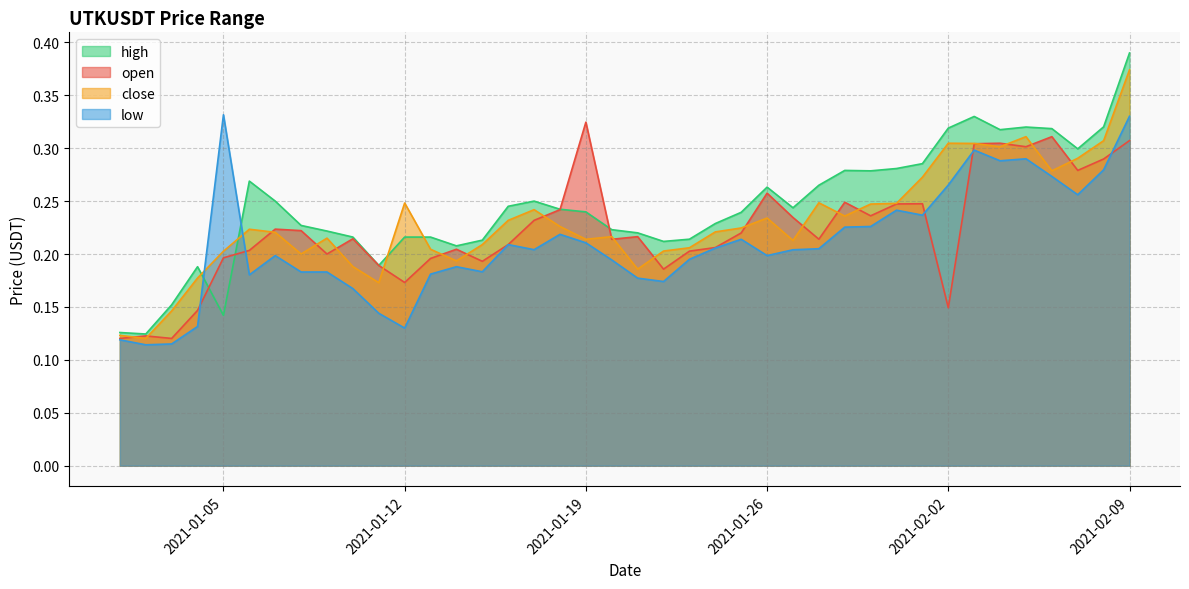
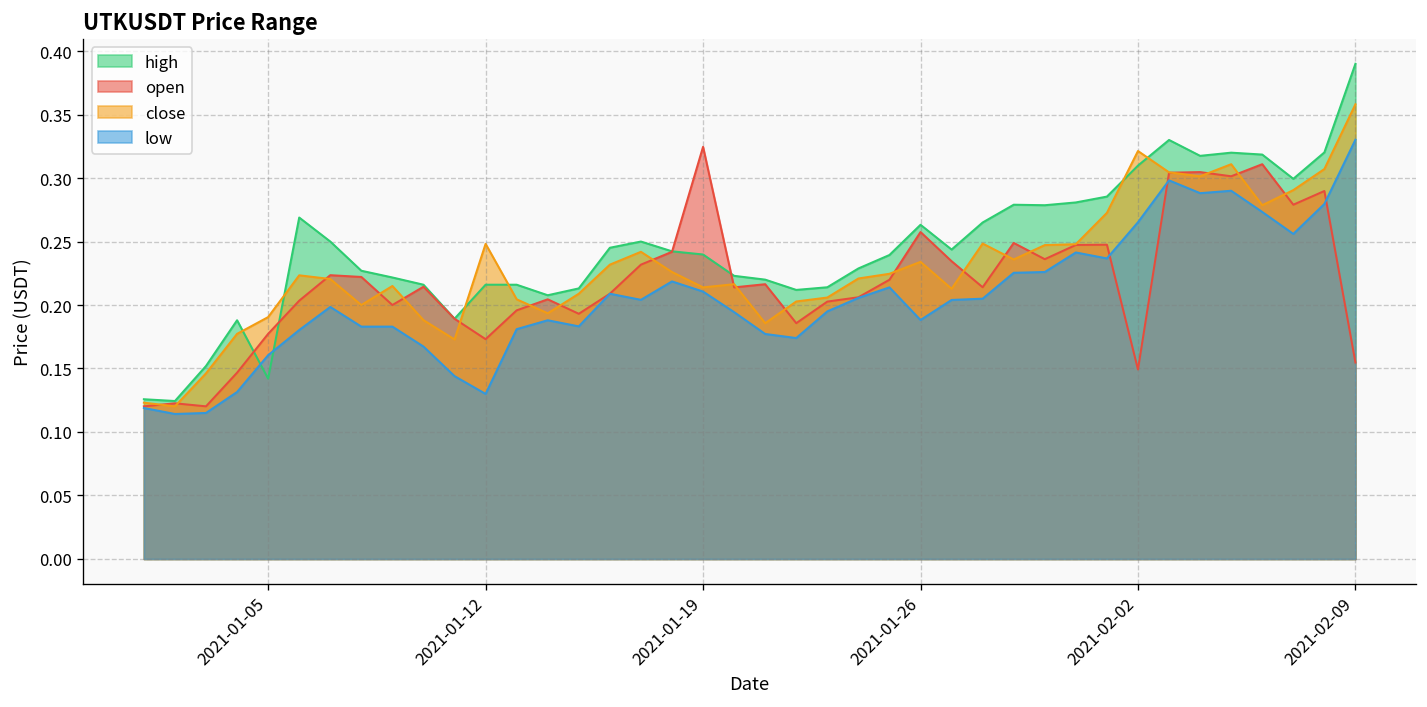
  {
    "high": {
      "2021-01-05": 0.142,
      "2021-01-12": 0.216,
      "2021-01-19": 0.240,
      "2021-01-26": 0.263,
-     "2021-02-02": 0.319,
+     "2021-02-02": 0.310,
      "2021-02-09": 0.390
    },
    "open": {
-     "2021-01-05": 0.196,
+     "2021-01-05": 0.177,
      "2021-01-12": 0.173,
      "2021-01-19": 0.325,
      "2021-01-26": 0.258,
      "2021-02-02": 0.149,
-     "2021-02-09": 0.307
+     "2021-02-09": 0.155
    },
    "close": {
-     "2021-01-05": 0.203,
+     "2021-01-05": 0.191,
      "2021-01-12": 0.248,
      "2021-01-19": 0.214,
      "2021-01-26": 0.234,
-     "2021-02-02": 0.305,
-     "2021-02-09": 0.374
+     "2021-02-02": 0.321,
+     "2021-02-09": 0.358
    },
    "low": {
-     "2021-01-05": 0.332,
+     "2021-01-05": 0.161,
      "2021-01-12": 0.130,
      "2021-01-19": 0.211,
-     "2021-01-26": 0.199,
+     "2021-01-26": 0.188,
      "2021-02-02": 0.265,
      "2021-02-09": 0.330
    }
  }
